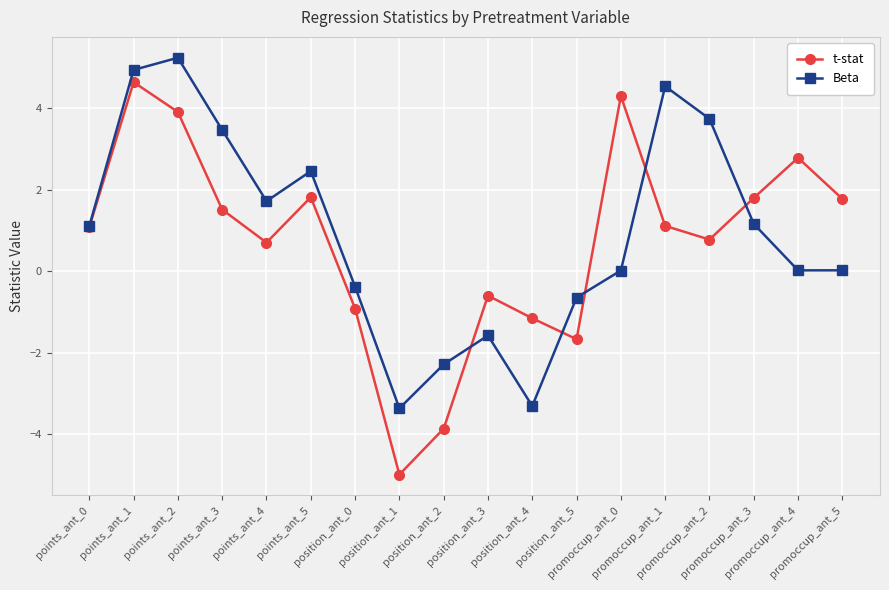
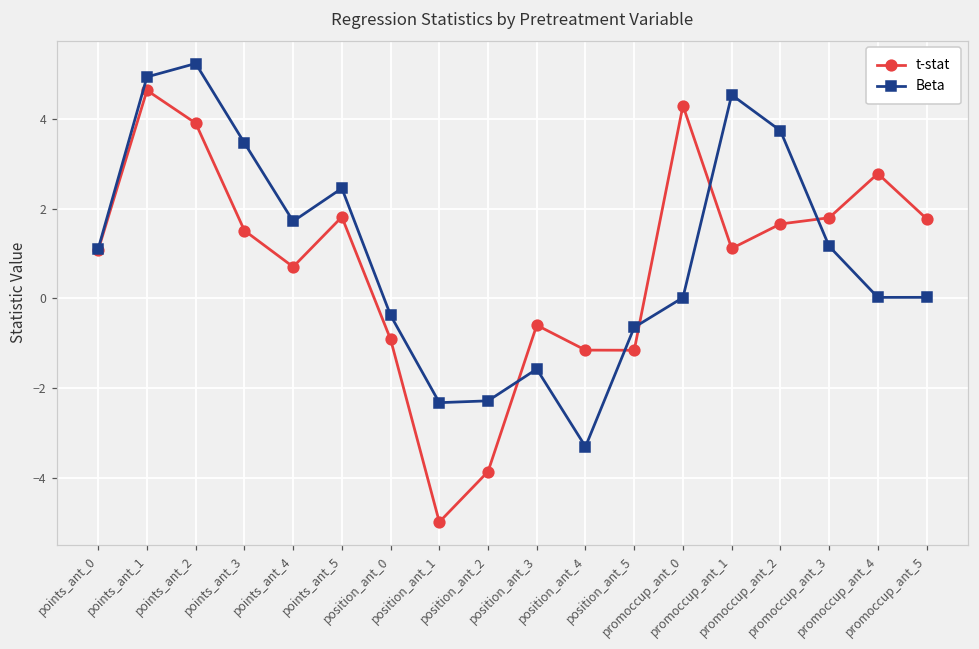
  {
    "t-stat": {
      "points_ant_1": 4.6,
      "points_ant_2": 3.9,
      "points_ant_3": 1.5,
      "points_ant_4": 0.7,
      "points_ant_5": 1.8,
      "position_ant_0": -0.9,
      "position_ant_1": -5.0,
      "position_ant_2": -3.9,
      "position_ant_3": -0.6,
      "position_ant_4": -1.2,
-     "position_ant_5": -1.7,
+     "position_ant_5": -1.2,
      "promoccup_ant_0": 4.3,
      "promoccup_ant_1": 1.1,
-     "promoccup_ant_2": 0.8,
+     "promoccup_ant_2": 1.7,
      "promoccup_ant_3": 1.8,
      "promoccup_ant_4": 2.8,
      "promoccup_ant_5": 1.8
    },
    "Beta": {
      "points_ant_1": 4.9,
      "points_ant_2": 5.2,
      "points_ant_3": 3.5,
      "points_ant_4": 1.7,
      "points_ant_5": 2.5,
      "position_ant_0": -0.4,
-     "position_ant_1": -3.4,
+     "position_ant_1": -2.3,
      "position_ant_2": -2.3,
      "position_ant_3": -1.6,
      "position_ant_4": -3.3,
      "position_ant_5": -0.6,
      "promoccup_ant_0": 0.0,
      "promoccup_ant_1": 4.5,
      "promoccup_ant_2": 3.7,
      "promoccup_ant_3": 1.2,
      "promoccup_ant_4": 0.0,
      "promoccup_ant_5": 0.0
    }
  }
